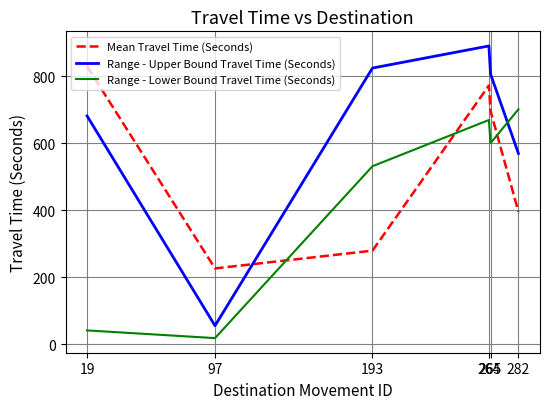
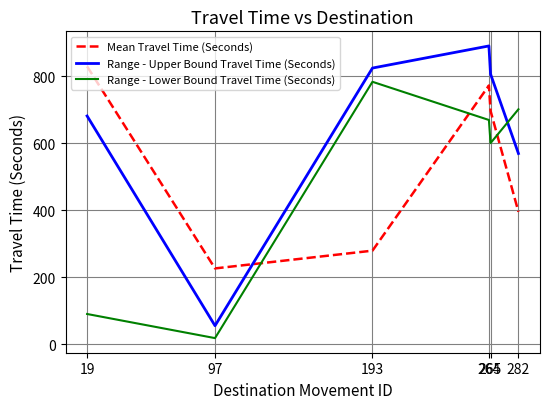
  {
    "Mean Travel Time (Seconds)": {
      "97": 230,
      "193": 280,
      "282": 400
    },
    "Range - Upper Bound Travel Time (Seconds)": {
      "19": 680,
      "97": 60,
      "193": 820,
      "282": 570
    },
    "Range - Lower Bound Travel Time (Seconds)": {
-     "19": 40,
+     "19": 90,
      "97": 20,
-     "193": 530,
+     "193": 780,
      "282": 700
    }
  }
